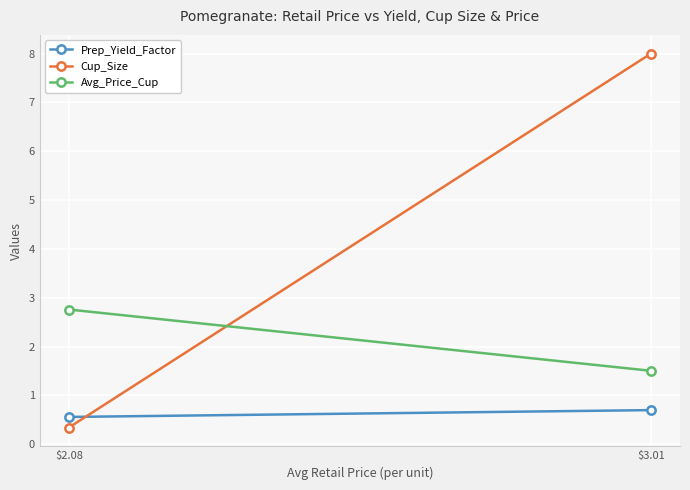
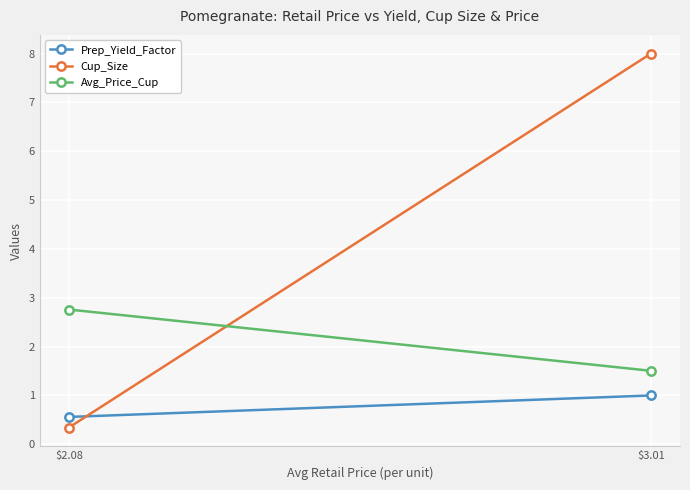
  {
    "Prep_Yield_Factor": {
      "$2.08": 0.6,
-     "$3.01": 0.7
+     "$3.01": 1.0
    },
    "Cup_Size": {
      "$2.08": 0.3,
      "$3.01": 8.0
    },
    "Avg_Price_Cup": {
      "$2.08": 2.8,
      "$3.01": 1.5
    }
  }
